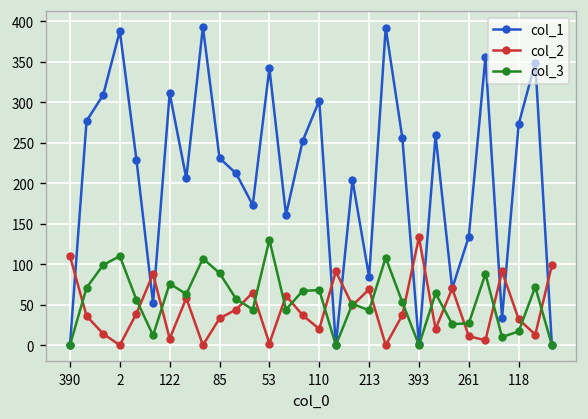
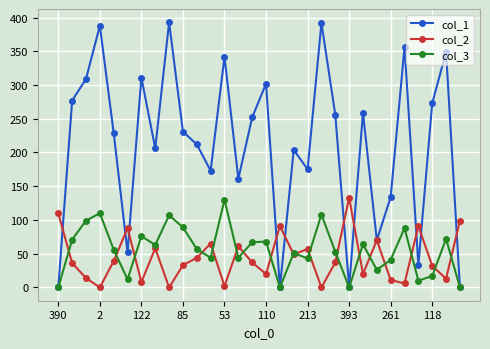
  {
    "col_1": {
      "122": 310,
      "85": 230,
      "53": 340,
      "110": 300,
-     "213": 80,
+     "213": 180,
      "261": 130,
      "118": 270
    },
    "col_2": {
      "390": 110,
      "122": 10,
      "85": 30,
      "53": 0,
      "110": 20,
-     "213": 70,
+     "213": 60,
      "393": 130,
      "261": 10,
      "118": 30
    },
    "col_3": {
      "122": 80,
      "85": 90,
      "53": 130,
      "110": 70,
      "213": 40,
-     "261": 30,
+     "261": 40,
      "118": 20
    }
  }
